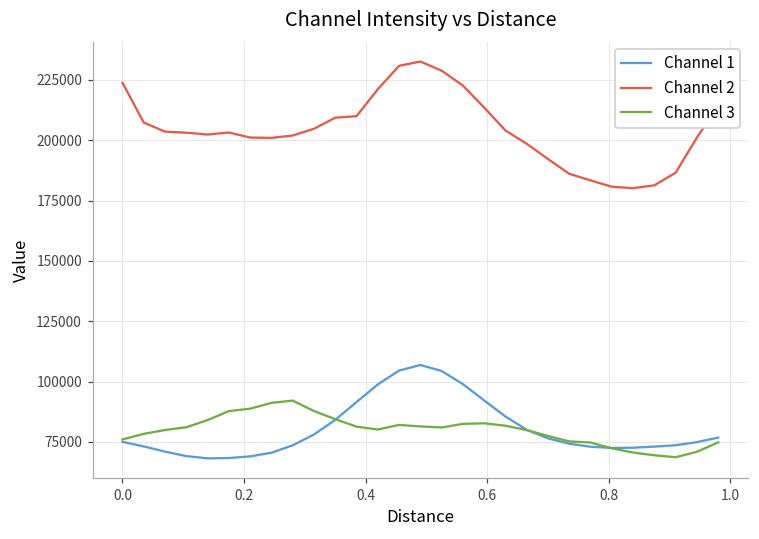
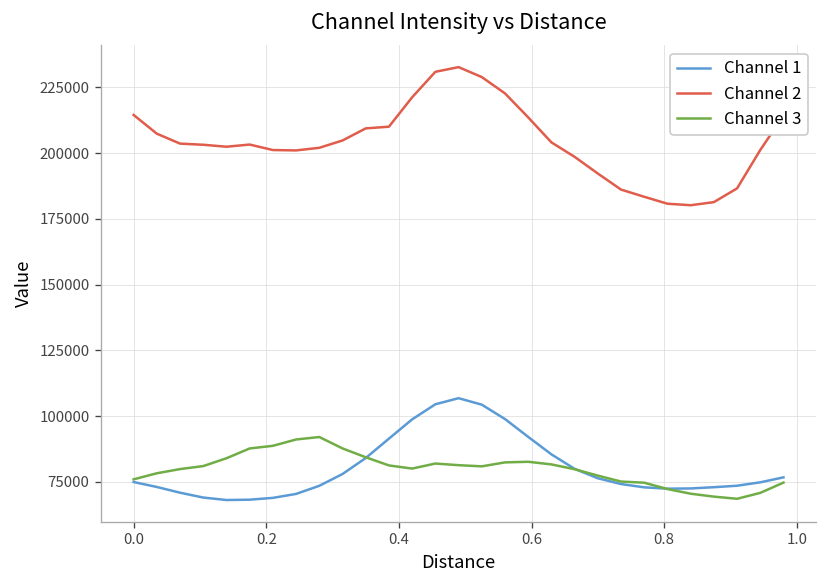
  {
    "Channel 2": {
-     "0.0": 224000
+     "0.0": 214000
    }
  }
